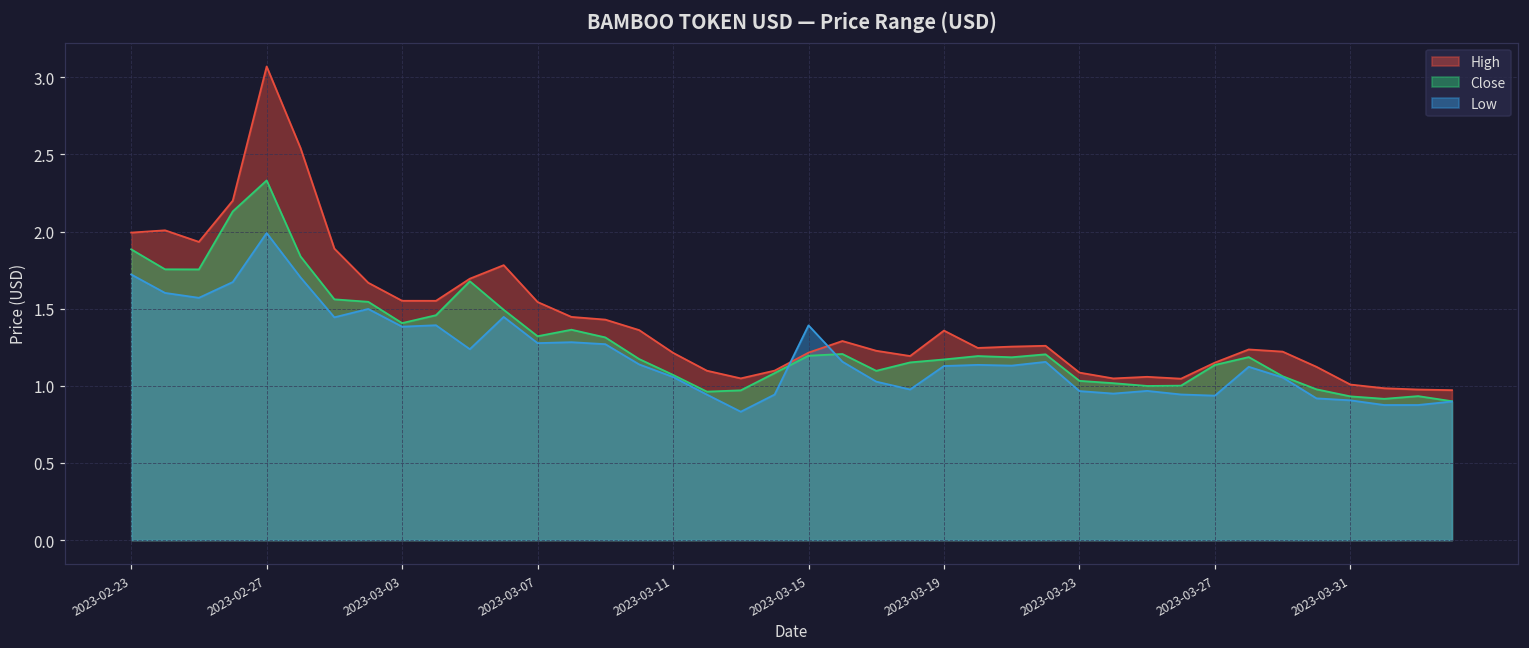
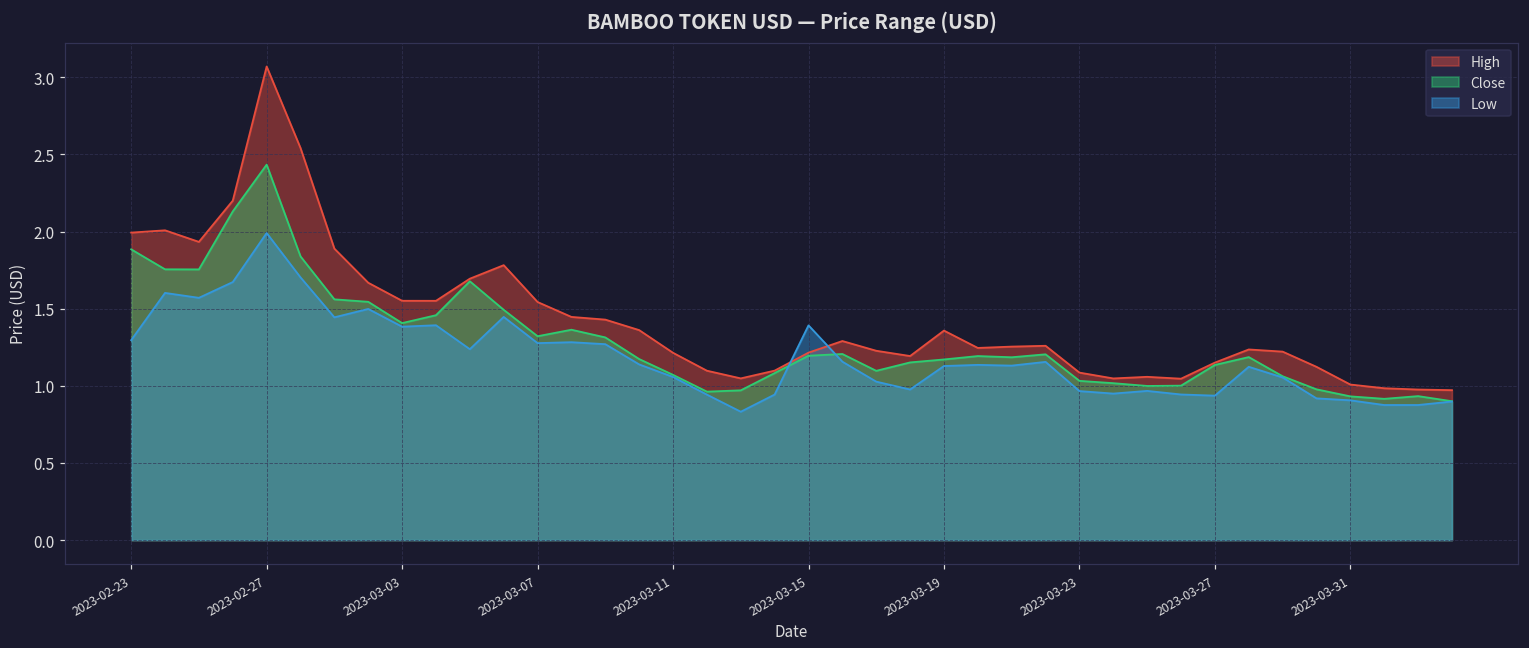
  {
    "High": {
      "2023-02-23": 1.99,
      "2023-02-27": 3.07,
      "2023-03-03": 1.55,
      "2023-03-07": 1.54,
      "2023-03-11": 1.21,
      "2023-03-15": 1.22,
      "2023-03-19": 1.36,
      "2023-03-23": 1.09,
      "2023-03-31": 1.01
    },
    "Close": {
      "2023-02-23": 1.88,
-     "2023-02-27": 2.33,
+     "2023-02-27": 2.43,
      "2023-03-03": 1.41,
      "2023-03-07": 1.32,
      "2023-03-15": 1.20,
      "2023-03-19": 1.17,
      "2023-03-23": 1.03,
      "2023-03-31": 0.93
    },
    "Low": {
-     "2023-02-23": 1.72,
+     "2023-02-23": 1.30,
      "2023-02-27": 1.99,
      "2023-03-03": 1.38,
      "2023-03-07": 1.28,
      "2023-03-15": 1.39,
      "2023-03-19": 1.13,
      "2023-03-23": 0.97,
      "2023-03-27": 0.94,
      "2023-03-31": 0.91
    }
  }
